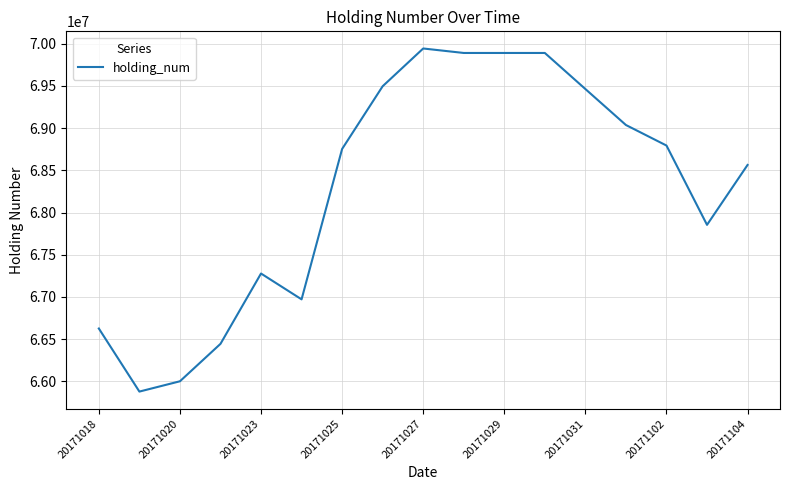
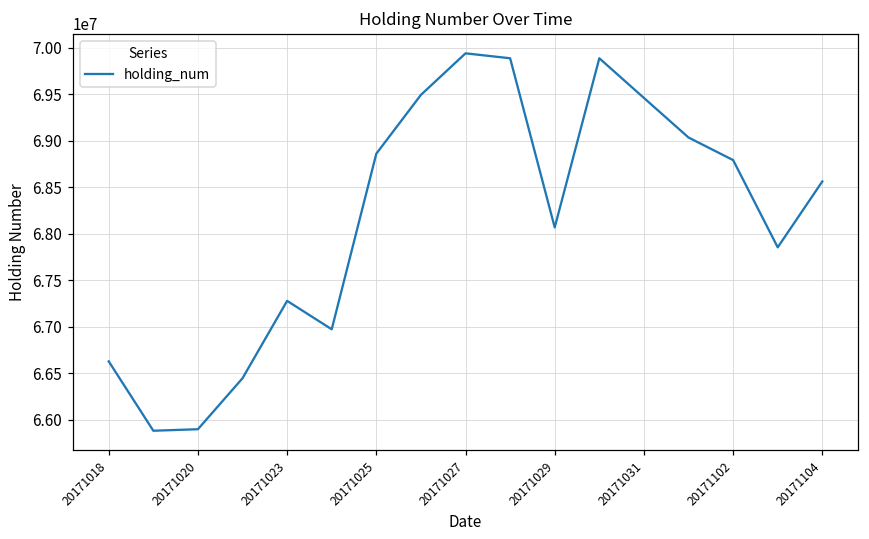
  {
    "20171018": 66600000,
-   "20171020": 66000000,
+   "20171020": 65900000,
    "20171023": 67300000,
-   "20171025": 68800000,
+   "20171025": 68900000,
    "20171027": 69900000,
-   "20171029": 69900000,
+   "20171029": 68100000,
    "20171031": 69500000,
    "20171102": 68800000,
    "20171104": 68600000
  }
